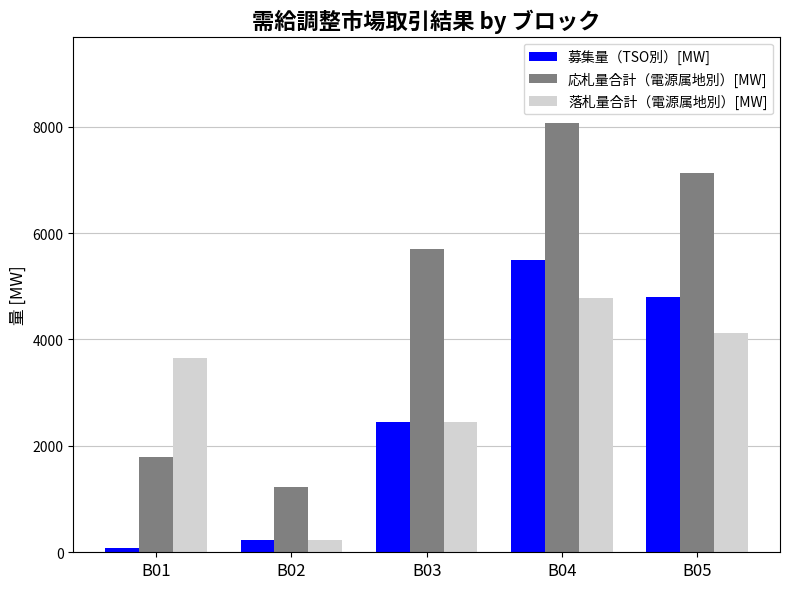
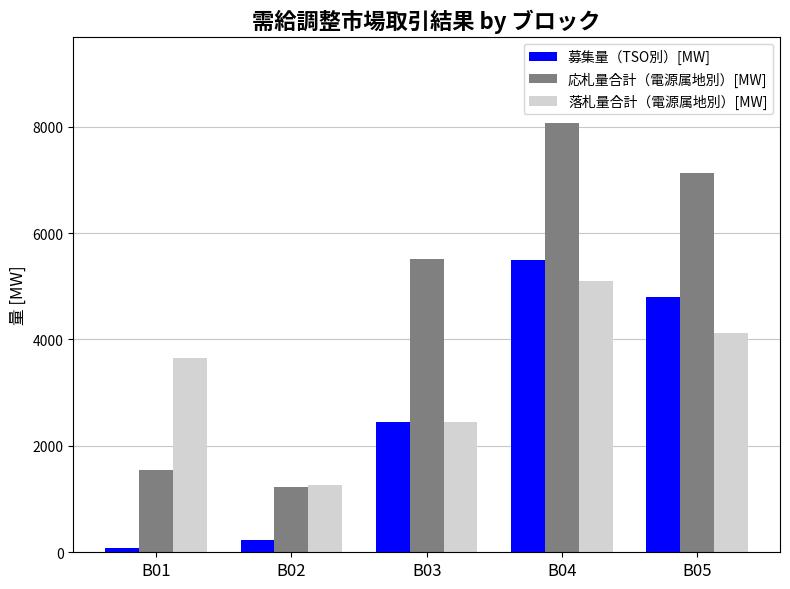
  {
    "募集量（TSO別）[MW]": {
      "B01": 100,
      "B02": 200,
      "B03": 2400,
      "B04": 5500,
      "B05": 4800
    },
    "応札量合計（電源属地別）[MW]": {
-     "B01": 1800,
+     "B01": 1500,
      "B02": 1200,
-     "B03": 5700,
+     "B03": 5500,
      "B04": 8100,
      "B05": 7100
    },
    "落札量合計（電源属地別）[MW]": {
      "B01": 3600,
-     "B02": 200,
+     "B02": 1300,
      "B03": 2400,
-     "B04": 4800,
+     "B04": 5100,
      "B05": 4100
    }
  }
